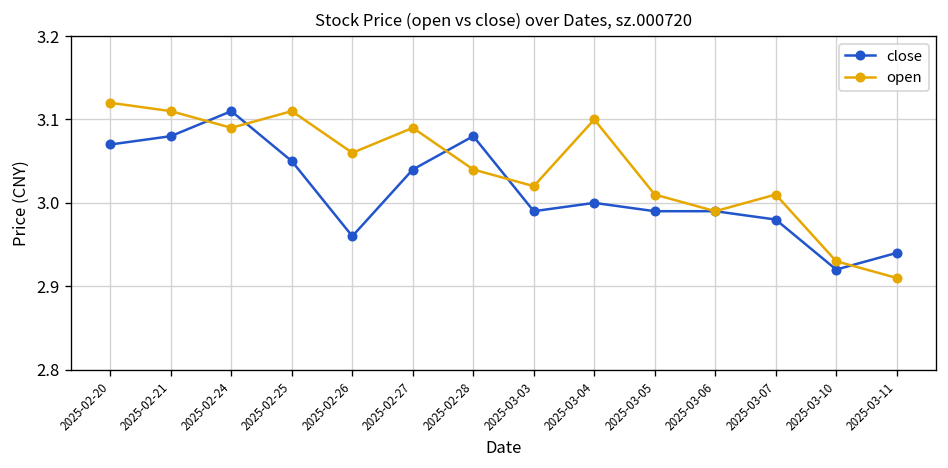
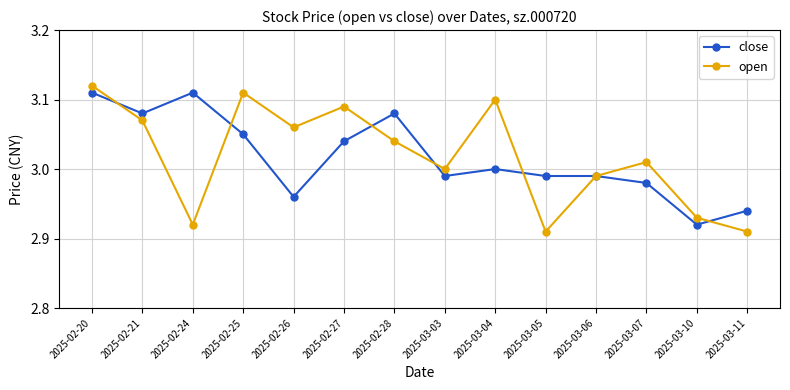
  {
    "close": {
-     "2025-02-20": 3.07,
+     "2025-02-20": 3.11,
      "2025-02-21": 3.08,
      "2025-02-24": 3.11,
      "2025-02-25": 3.05,
      "2025-02-26": 2.96,
      "2025-02-27": 3.04,
      "2025-02-28": 3.08,
      "2025-03-03": 2.99,
      "2025-03-04": 3.00,
      "2025-03-05": 2.99,
      "2025-03-07": 2.98,
      "2025-03-10": 2.92,
      "2025-03-11": 2.94
    },
    "open": {
      "2025-02-20": 3.12,
-     "2025-02-21": 3.11,
-     "2025-02-24": 3.09,
+     "2025-02-21": 3.07,
+     "2025-02-24": 2.92,
      "2025-02-25": 3.11,
      "2025-02-26": 3.06,
      "2025-02-27": 3.09,
      "2025-02-28": 3.04,
-     "2025-03-03": 3.02,
+     "2025-03-03": 3.00,
      "2025-03-04": 3.10,
-     "2025-03-05": 3.01,
+     "2025-03-05": 2.91,
      "2025-03-07": 3.01,
      "2025-03-10": 2.93,
      "2025-03-11": 2.91
    }
  }
